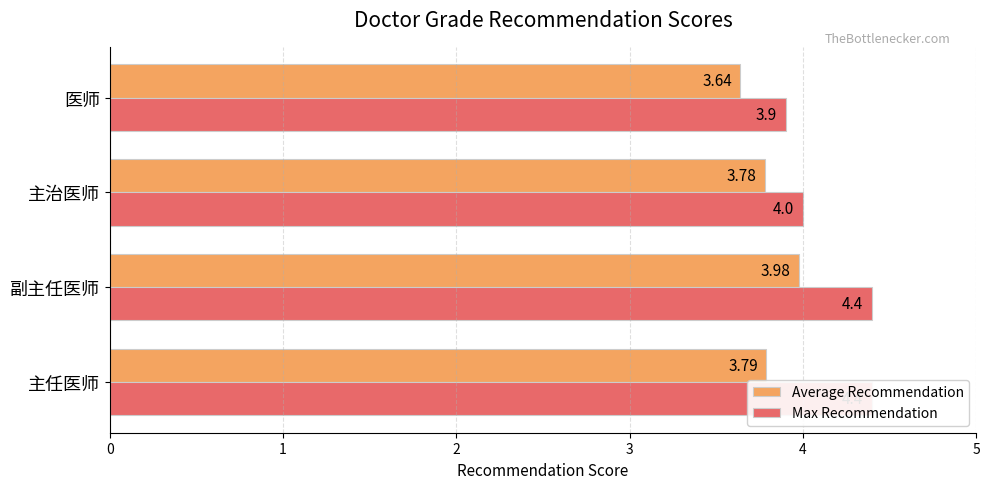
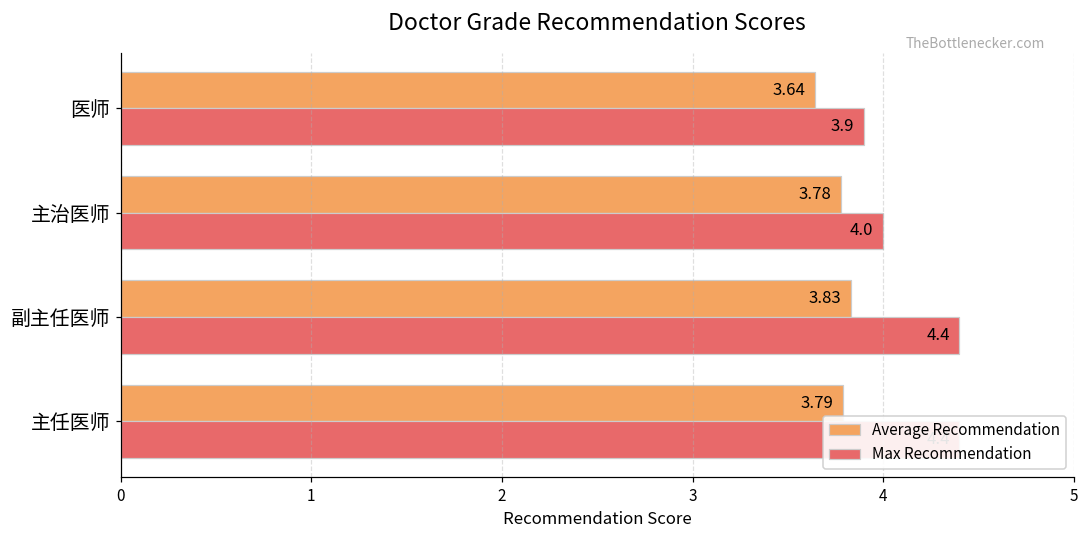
  {
    "Average Recommendation": {
      "医师": 3.64,
      "主治医师": 3.78,
-     "副主任医师": 3.98,
+     "副主任医师": 3.83,
      "主任医师": 3.79
    },
    "Max Recommendation": {
      "医师": 3.9,
      "主治医师": 4.0,
      "副主任医师": 4.4
    }
  }
